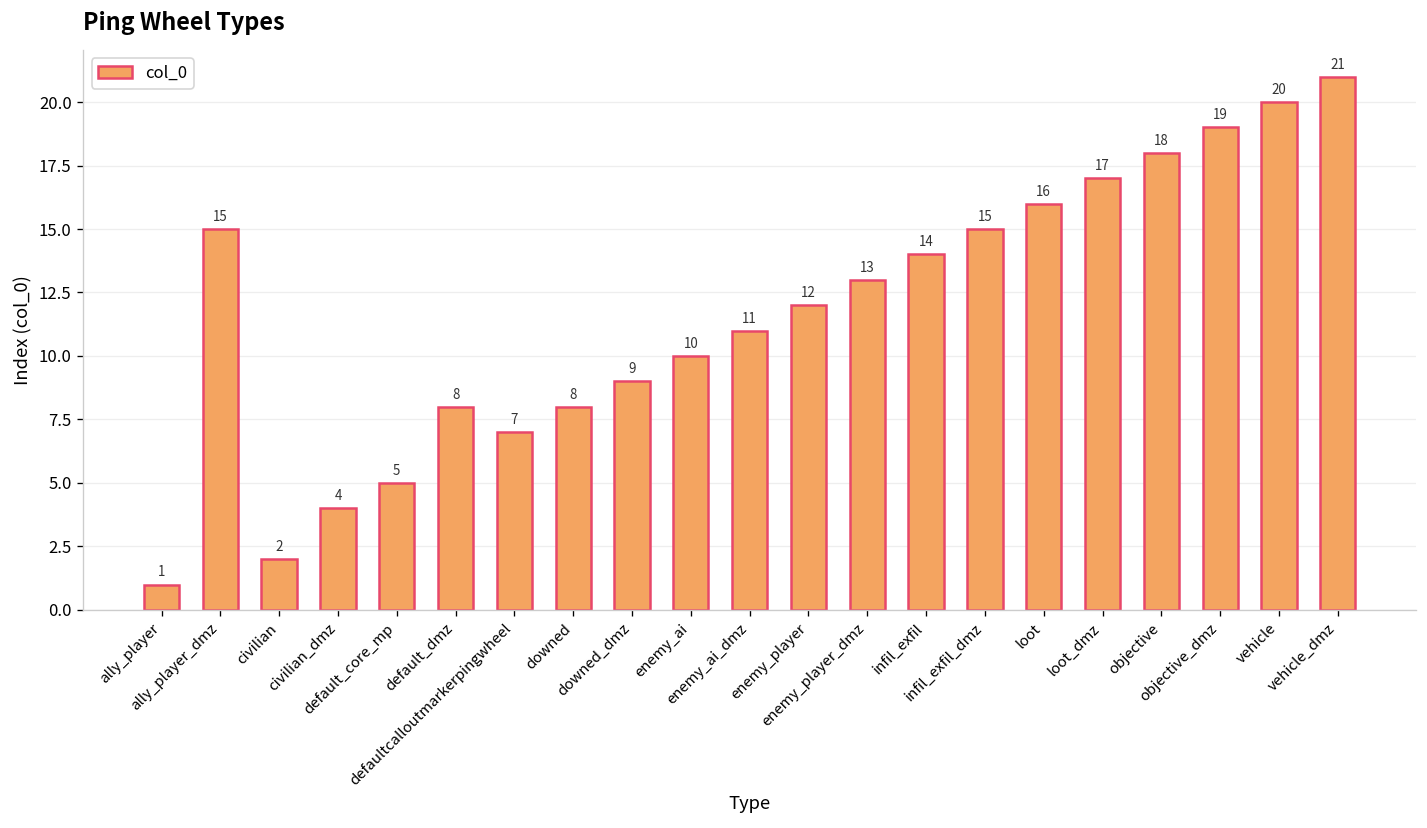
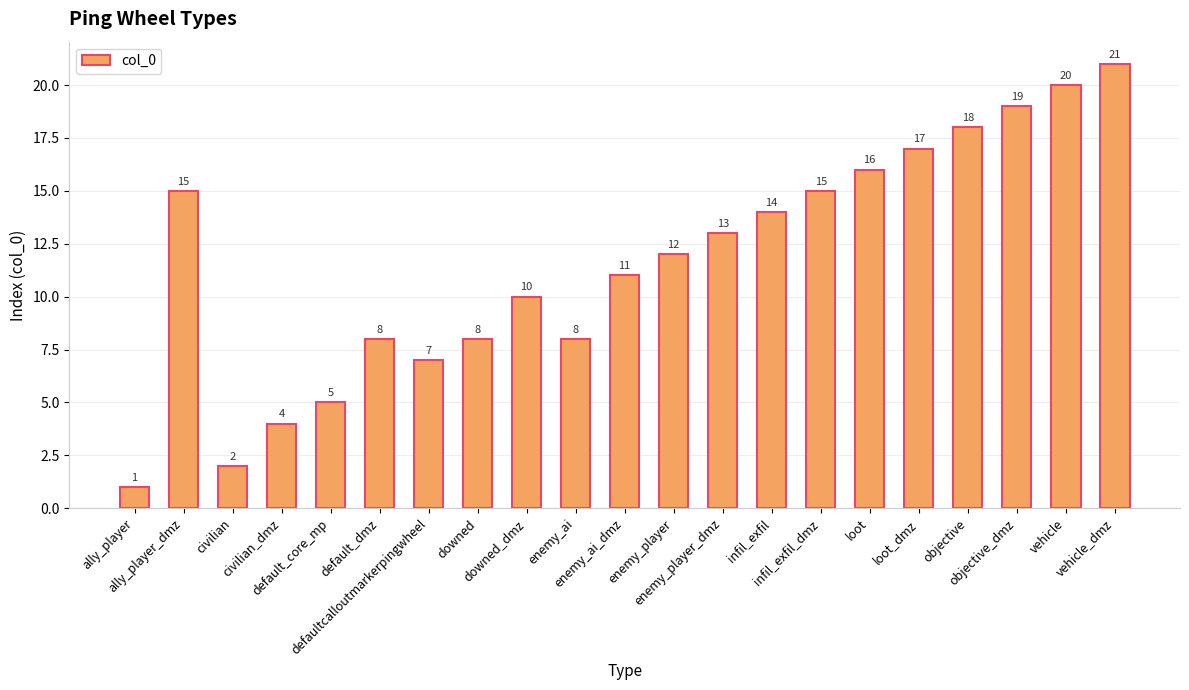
  {
    "ally_player": 1,
    "ally_player_dmz": 15,
    "civilian": 2,
    "civilian_dmz": 4,
    "default_core_mp": 5,
    "default_dmz": 8,
    "defaultcalloutmarkerpingwheel": 7,
    "downed": 8,
-   "downed_dmz": 9,
-   "enemy_ai": 10,
+   "downed_dmz": 10,
+   "enemy_ai": 8,
    "enemy_ai_dmz": 11,
    "enemy_player": 12,
    "enemy_player_dmz": 13,
    "infil_exfil": 14,
    "infil_exfil_dmz": 15,
    "loot": 16,
    "loot_dmz": 17,
    "objective": 18,
    "objective_dmz": 19,
    "vehicle": 20,
    "vehicle_dmz": 21
  }
